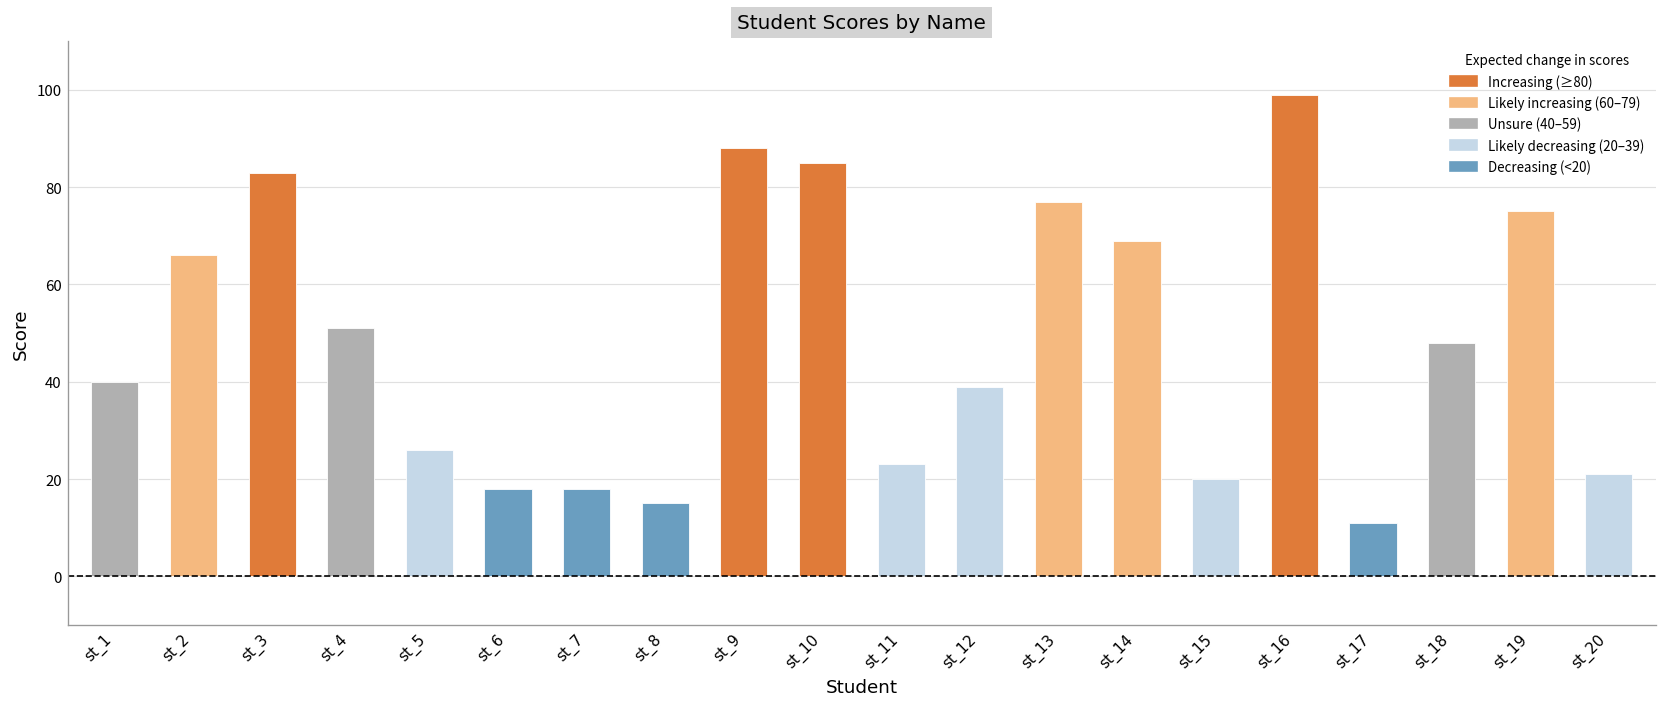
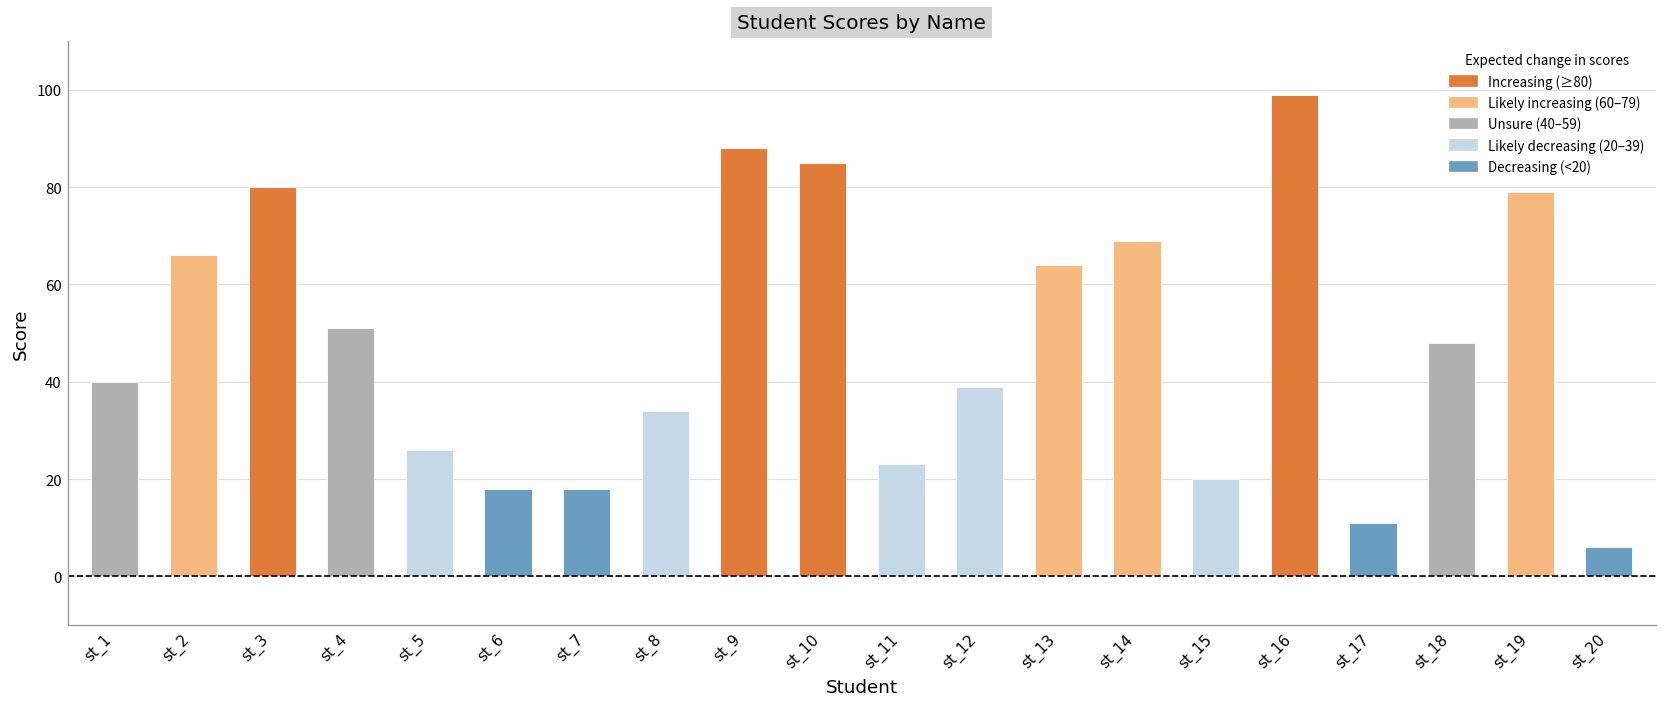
  {
    "st_1": 40,
    "st_2": 66,
-   "st_3": 83,
+   "st_3": 80,
    "st_4": 51,
    "st_5": 26,
    "st_6": 18,
    "st_7": 18,
-   "st_8": 15,
+   "st_8": 34,
    "st_9": 88,
    "st_10": 85,
    "st_11": 23,
    "st_12": 39,
-   "st_13": 77,
+   "st_13": 64,
    "st_14": 69,
    "st_15": 20,
    "st_16": 99,
    "st_17": 11,
    "st_18": 48,
-   "st_19": 75,
-   "st_20": 21
+   "st_19": 79,
+   "st_20": 6
  }
